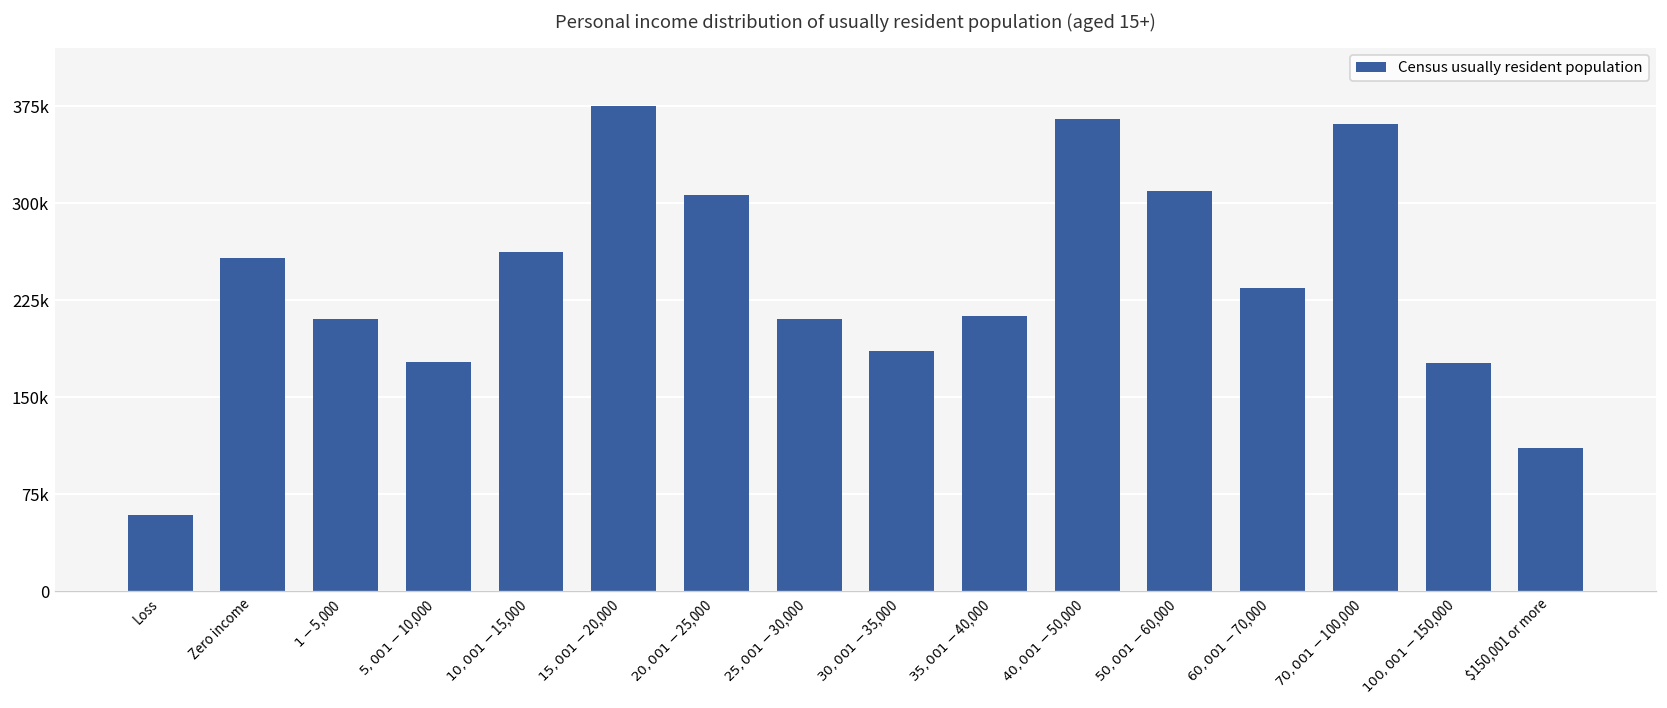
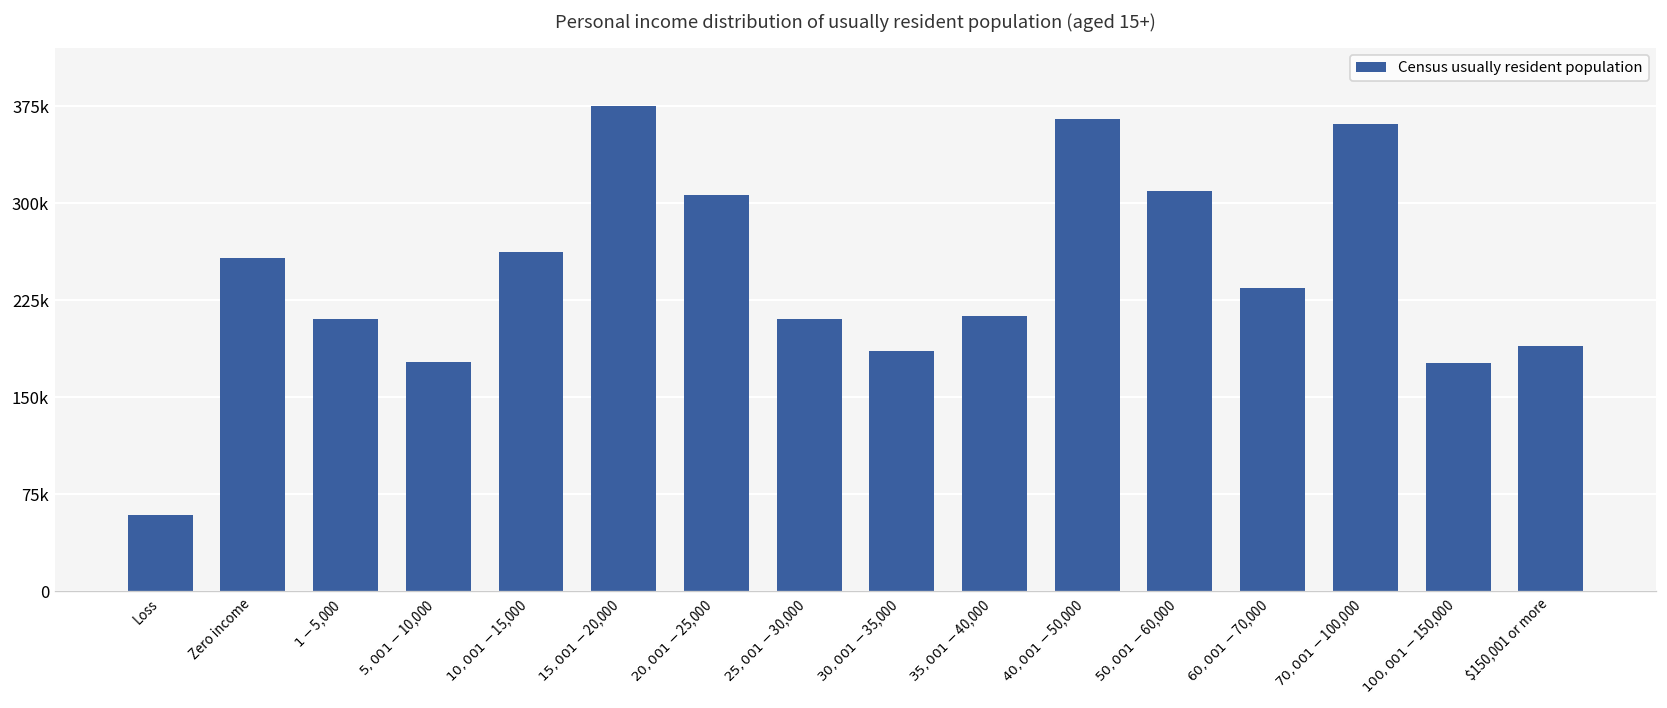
  {
    "Loss": 59000,
    "Zero income": 257000,
-   "$150,001 or more": 111000
+   "$150,001 or more": 190000
  }
